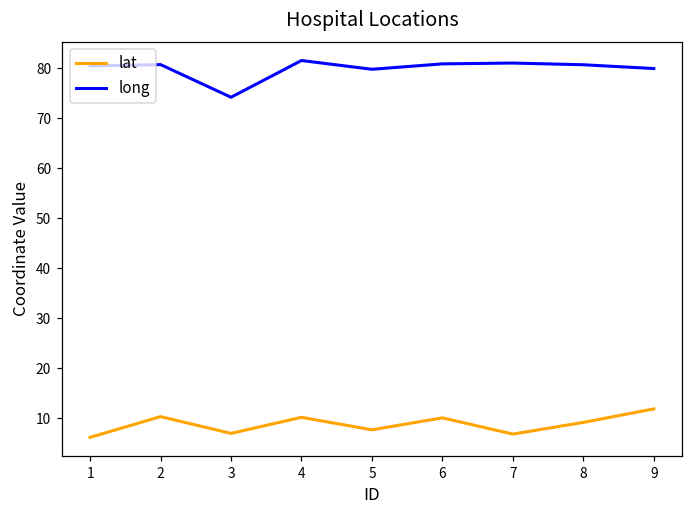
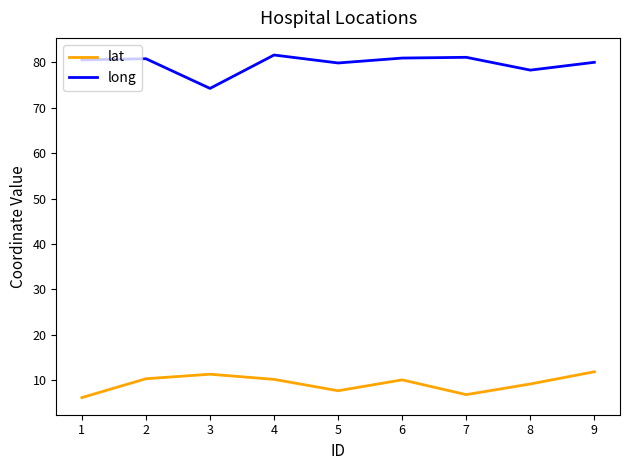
  {
    "lat": {
      "1": 6,
      "2": 10,
-     "3": 7,
+     "3": 11,
      "4": 10,
      "5": 8,
      "6": 10,
      "7": 7,
      "8": 9,
      "9": 12
    },
    "long": {
      "2": 81,
      "3": 74,
      "4": 82,
      "5": 80,
      "6": 81,
      "7": 81,
-     "8": 81,
+     "8": 78,
      "9": 80
    }
  }
